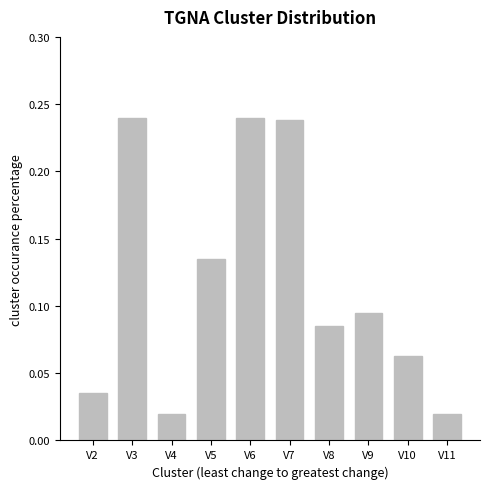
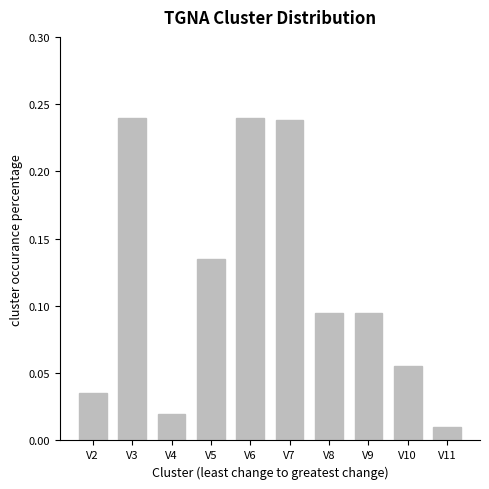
  {
    "V2": 0.035,
    "V3": 0.240,
    "V4": 0.020,
    "V5": 0.135,
    "V6": 0.240,
    "V7": 0.238,
-   "V8": 0.085,
+   "V8": 0.095,
    "V9": 0.095,
-   "V10": 0.063,
-   "V11": 0.02
+   "V10": 0.055,
+   "V11": 0.01
  }
